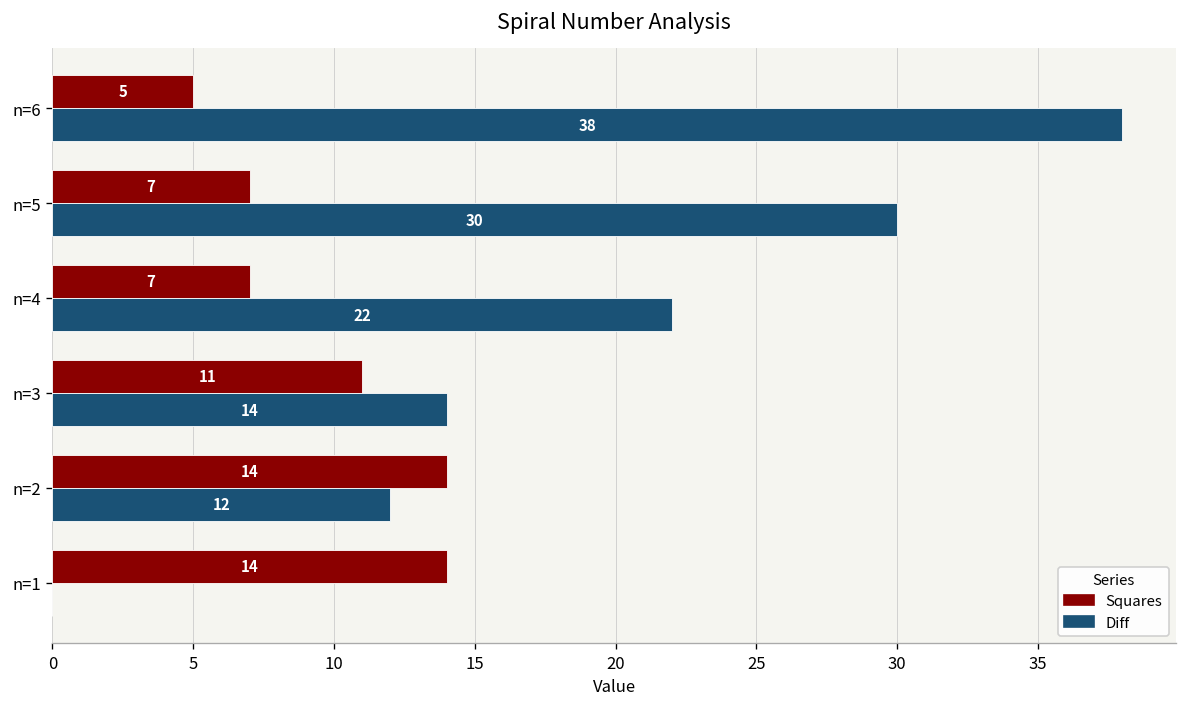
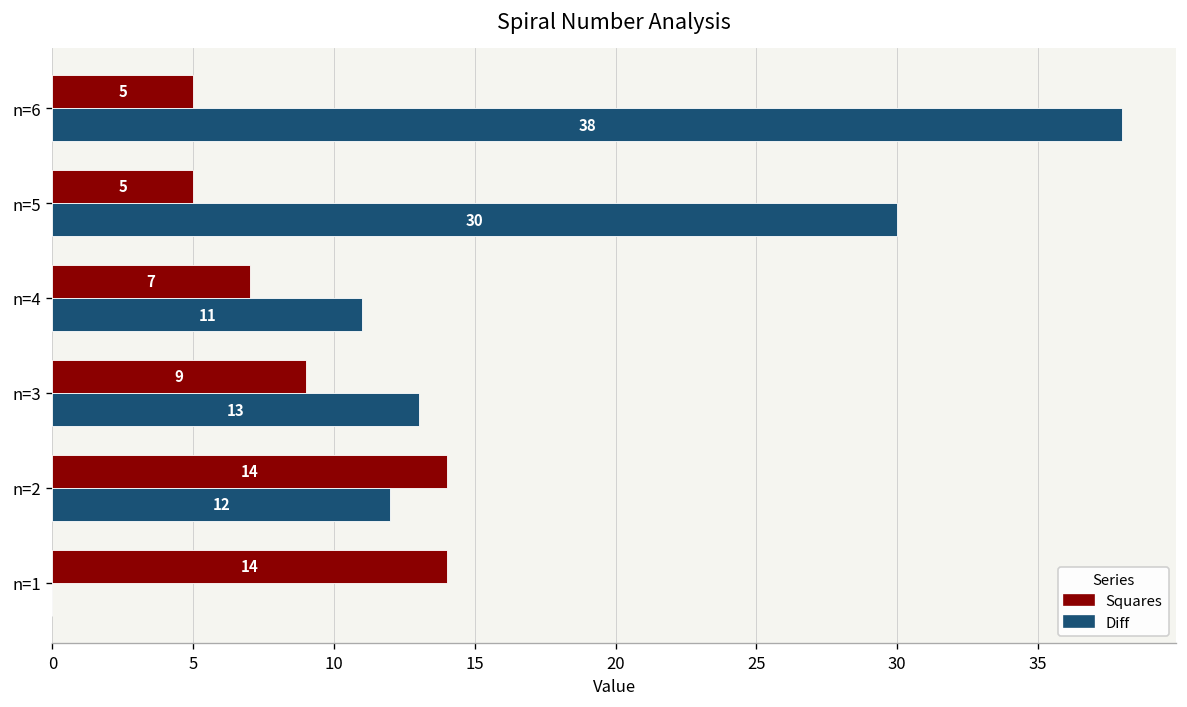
  {
    "Squares": {
      "n=6": 5,
-     "n=5": 7,
+     "n=5": 5,
      "n=4": 7,
-     "n=3": 11,
+     "n=3": 9,
      "n=2": 14,
      "n=1": 14
    },
    "Diff": {
      "n=6": 38,
      "n=5": 30,
-     "n=4": 22,
-     "n=3": 14,
+     "n=4": 11,
+     "n=3": 13,
      "n=2": 12
    }
  }
